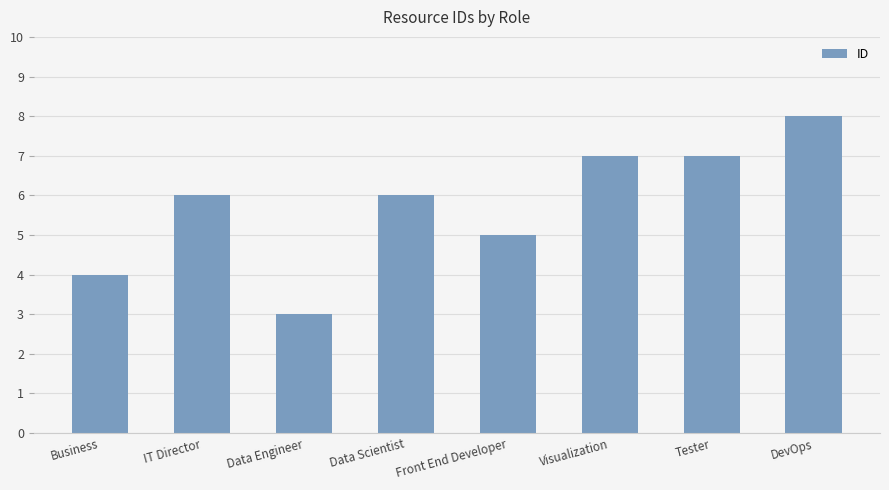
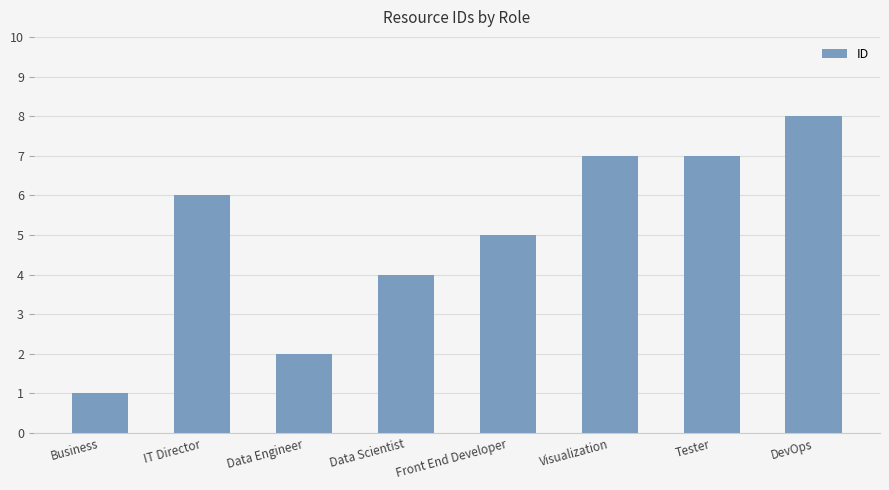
  {
-   "Business": 4,
+   "Business": 1,
    "IT Director": 6,
-   "Data Engineer": 3,
-   "Data Scientist": 6,
+   "Data Engineer": 2,
+   "Data Scientist": 4,
    "Front End Developer": 5,
    "Visualization": 7,
    "Tester": 7,
    "DevOps": 8
  }
